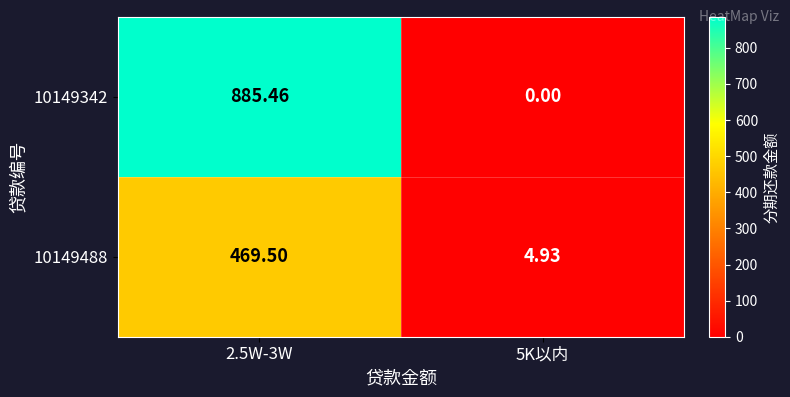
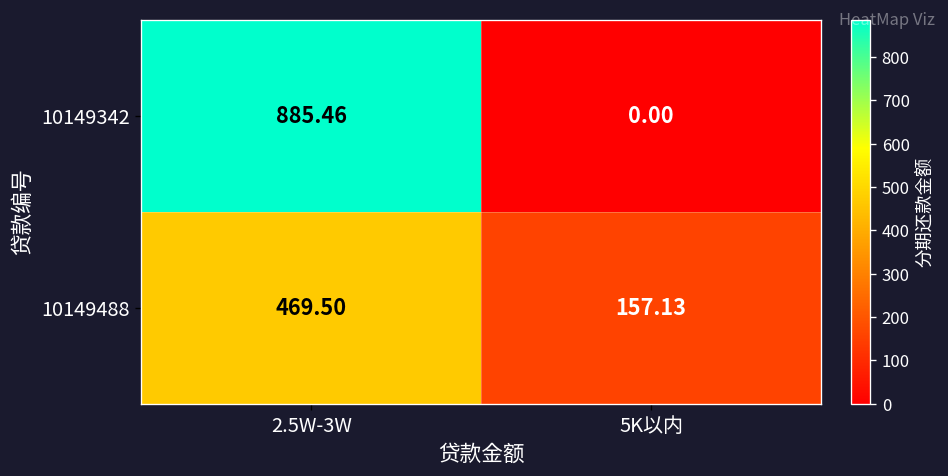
  {
    "10149342": {
      "2.5W-3W": 885.46,
      "5K以内": 0.00
    },
    "10149488": {
      "2.5W-3W": 469.50,
-     "5K以内": 4.93
+     "5K以内": 157.13
    }
  }
